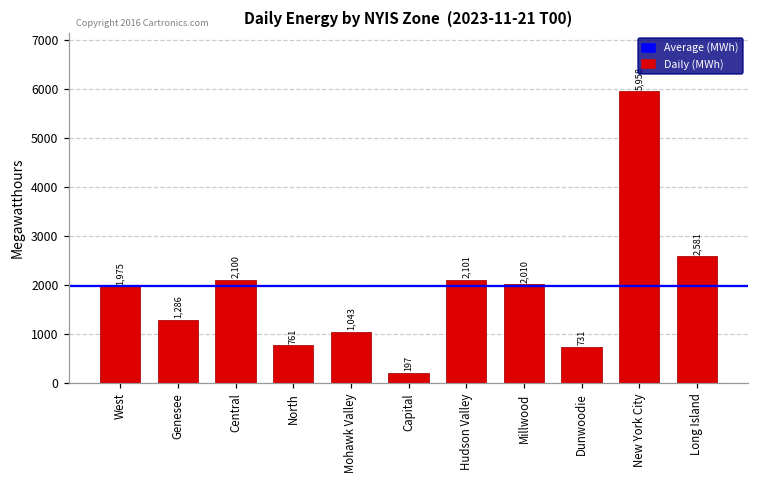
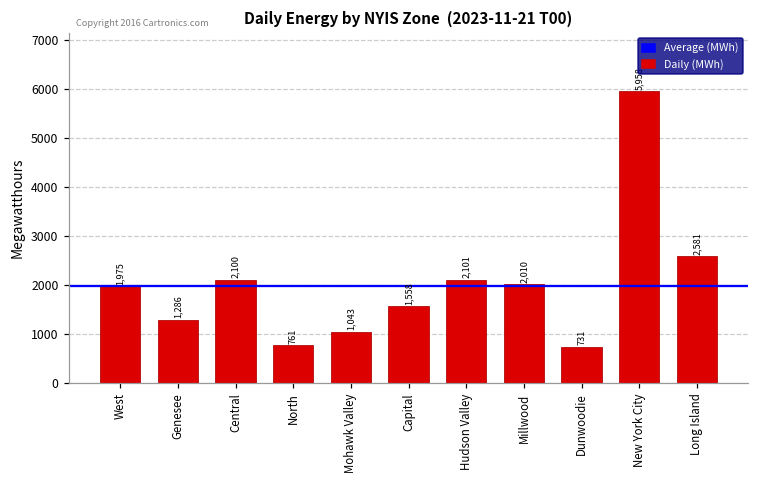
  {
    "West": "1,975",
    "Genesee": "1,286",
    "Central": "2,100",
    "North": "761",
    "Mohawk Valley": "1,043",
-   "Capital": "197",
+   "Capital": "1,558",
    "Hudson Valley": "2,101",
    "Millwood": "2,010",
    "Dunwoodie": "731",
    "Long Island": "2,581"
  }
